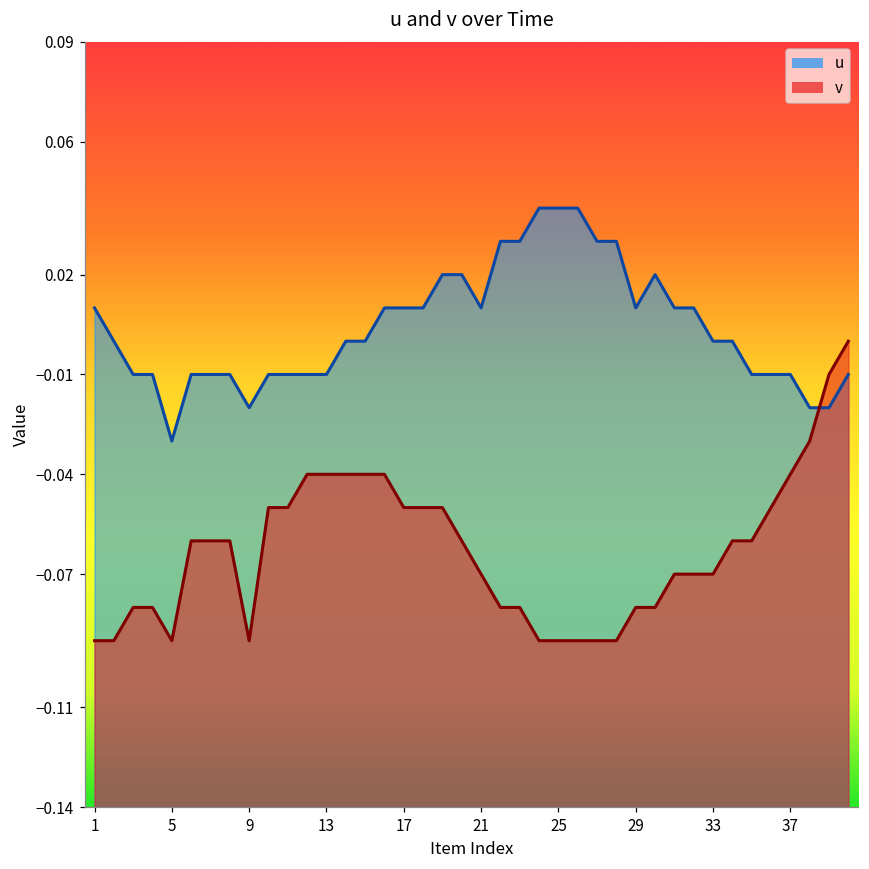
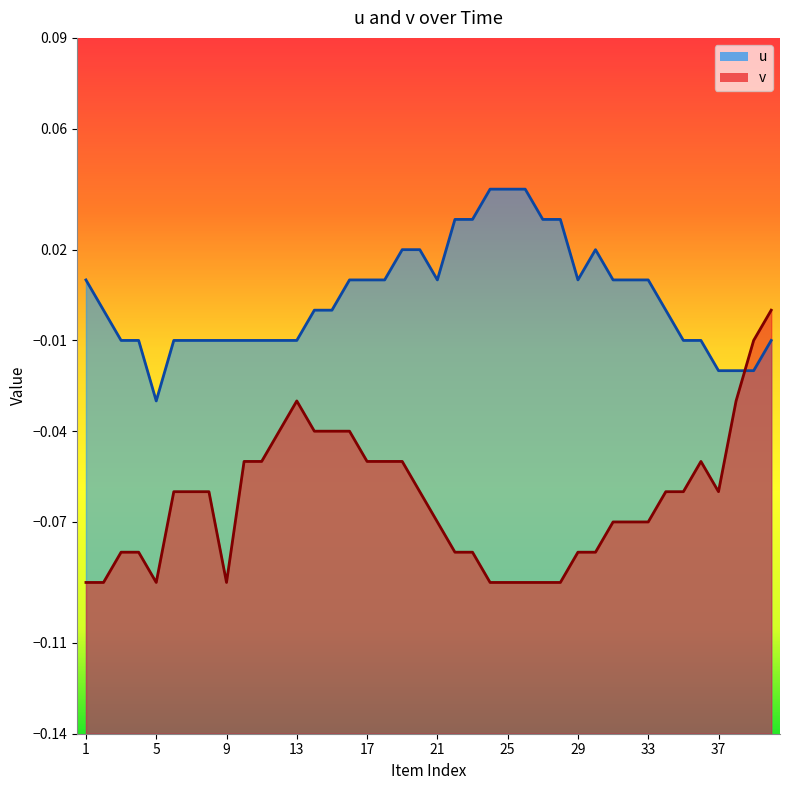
  {
    "u": {
      "1": 0.01,
      "5": -0.03,
-     "9": -0.02,
+     "9": -0.01,
      "13": -0.01,
      "17": 0.01,
      "21": 0.01,
      "25": 0.04,
      "29": 0.01,
-     "33": 0.00,
-     "37": -0.01
+     "33": 0.01,
+     "37": -0.02
    },
    "v": {
      "1": -0.09,
      "5": -0.09,
      "9": -0.09,
-     "13": -0.04,
+     "13": -0.03,
      "17": -0.05,
      "21": -0.07,
      "25": -0.09,
      "29": -0.08,
      "33": -0.07,
-     "37": -0.04
+     "37": -0.06
    }
  }
